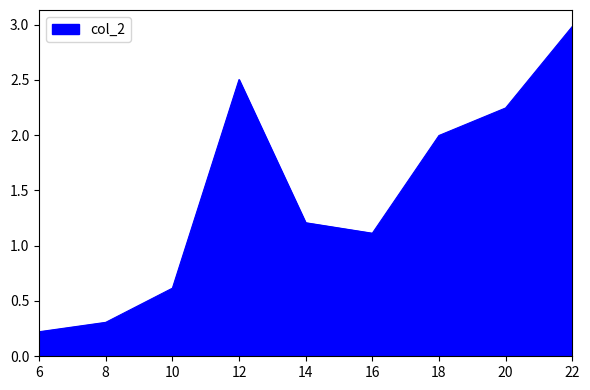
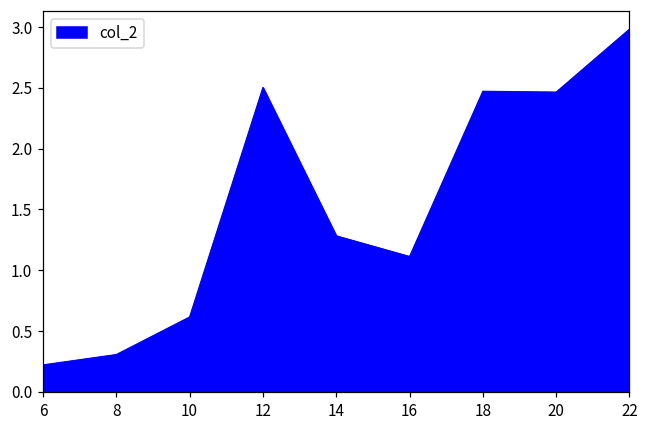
  {
    "6": 0.22,
    "8": 0.31,
    "10": 0.62,
    "12": 2.50,
-   "14": 1.21,
+   "14": 1.28,
    "16": 1.11,
-   "18": 2.00,
-   "20": 2.25,
+   "18": 2.47,
+   "20": 2.47,
    "22": 2.98
  }
